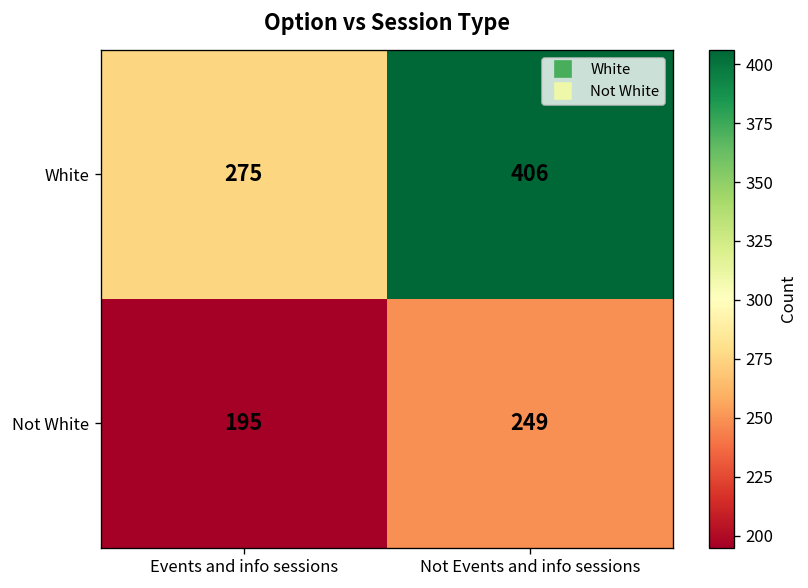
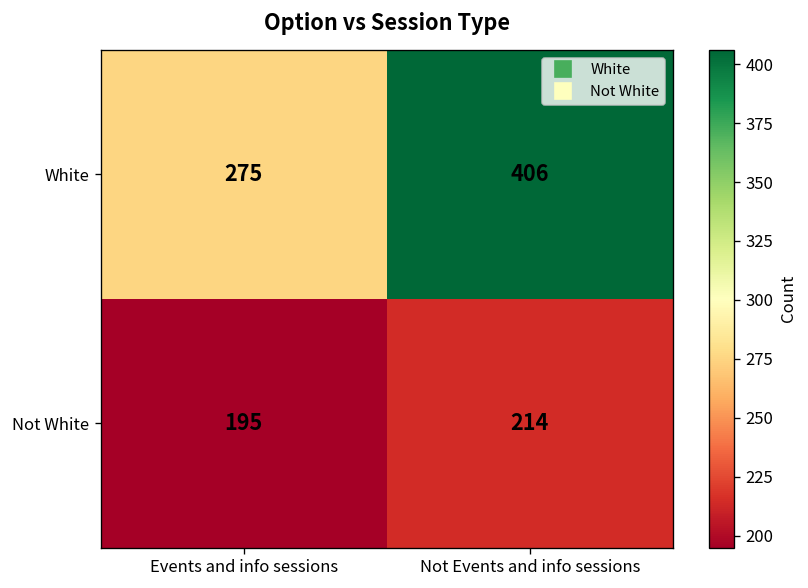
  {
    "White": {
      "Events and info sessions": 275,
      "Not Events and info sessions": 406
    },
    "Not White": {
      "Events and info sessions": 195,
-     "Not Events and info sessions": 249
+     "Not Events and info sessions": 214
    }
  }
